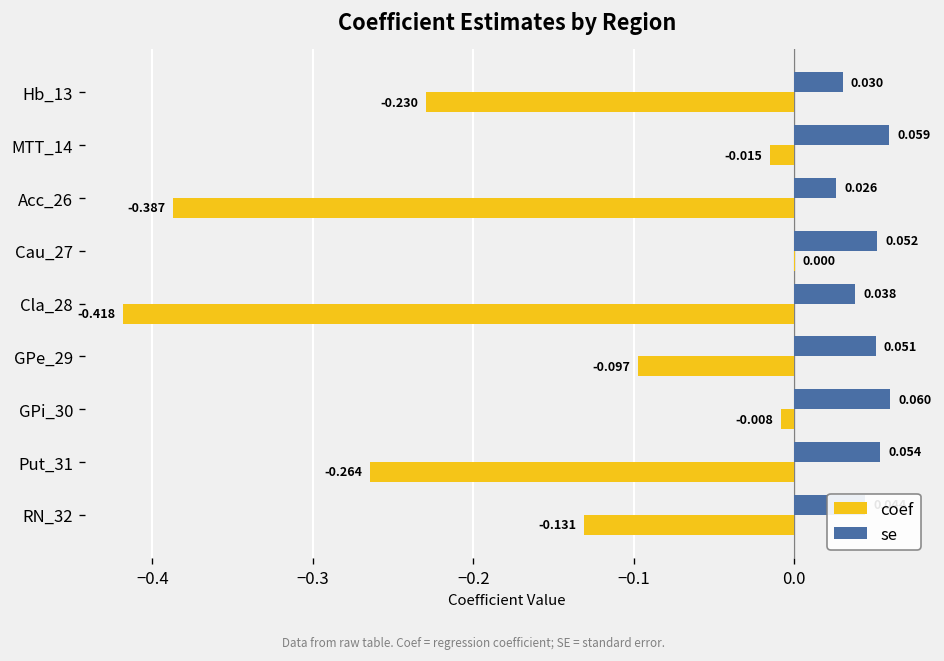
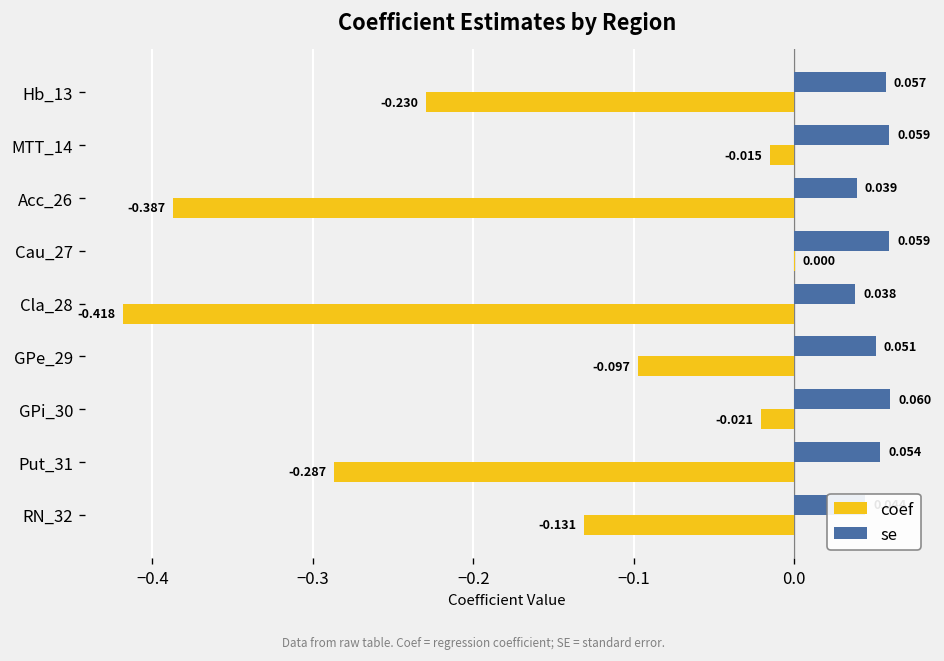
  {
    "coef": {
      "Hb_13": -0.230,
      "MTT_14": -0.015,
      "Acc_26": -0.387,
      "Cau_27": 0.000,
      "Cla_28": -0.418,
      "GPe_29": -0.097,
-     "GPi_30": -0.008,
-     "Put_31": -0.264,
+     "GPi_30": -0.021,
+     "Put_31": -0.287,
      "RN_32": -0.131
    },
    "se": {
-     "Hb_13": 0.030,
+     "Hb_13": 0.057,
      "MTT_14": 0.059,
-     "Acc_26": 0.026,
-     "Cau_27": 0.052,
+     "Acc_26": 0.039,
+     "Cau_27": 0.059,
      "Cla_28": 0.038,
      "GPe_29": 0.051,
      "GPi_30": 0.060,
      "Put_31": 0.054
    }
  }
